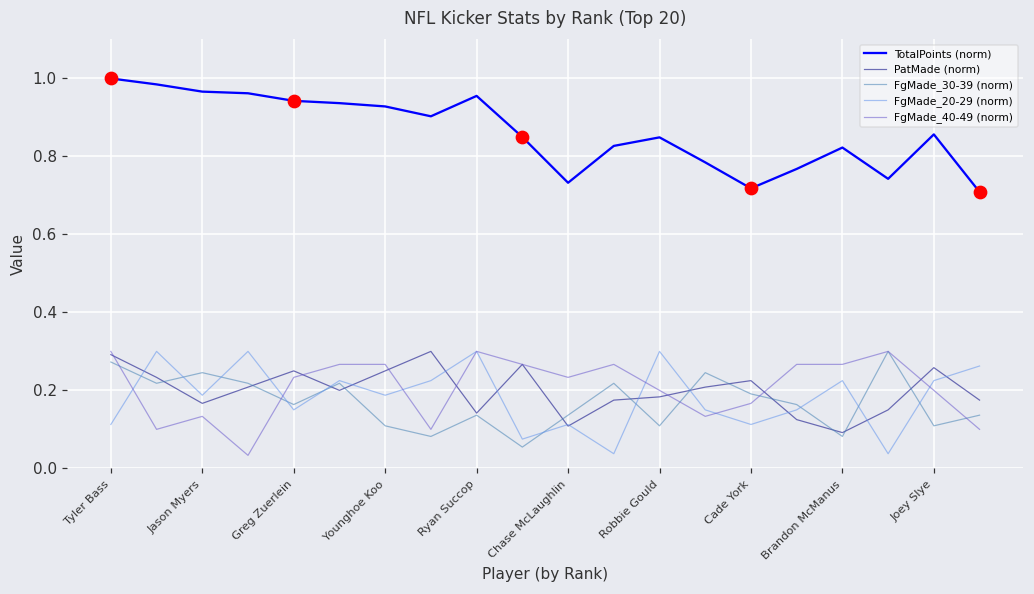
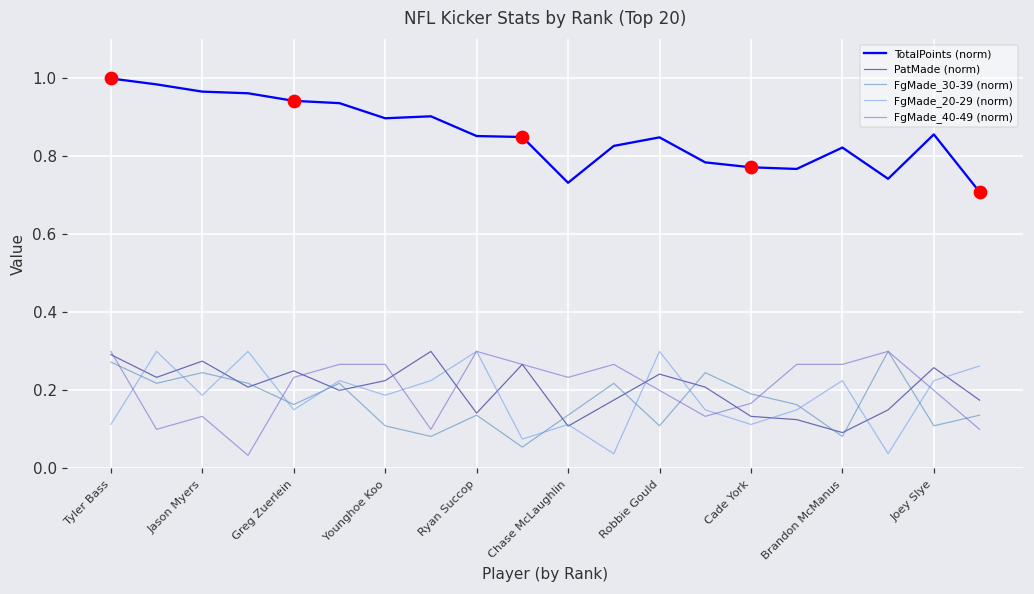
  {
    "TotalPoints (norm)": {
      "Jason Myers": 0.97,
-     "Younghoe Koo": 0.93,
-     "Ryan Succop": 0.96,
+     "Younghoe Koo": 0.90,
+     "Ryan Succop": 0.85,
      "Chase McLaughlin": 0.73,
      "Robbie Gould": 0.85,
-     "Cade York": 0.72,
+     "Cade York": 0.77,
      "Brandon McManus": 0.82,
      "Joey Slye": 0.86
    },
    "PatMade (norm)": {
      "Tyler Bass": 0.29,
-     "Jason Myers": 0.17,
+     "Jason Myers": 0.27,
      "Greg Zuerlein": 0.25,
-     "Younghoe Koo": 0.25,
-     "Robbie Gould": 0.18,
-     "Cade York": 0.22,
+     "Younghoe Koo": 0.22,
+     "Robbie Gould": 0.24,
+     "Cade York": 0.13,
      "Brandon McManus": 0.09,
      "Joey Slye": 0.26
    }
  }
